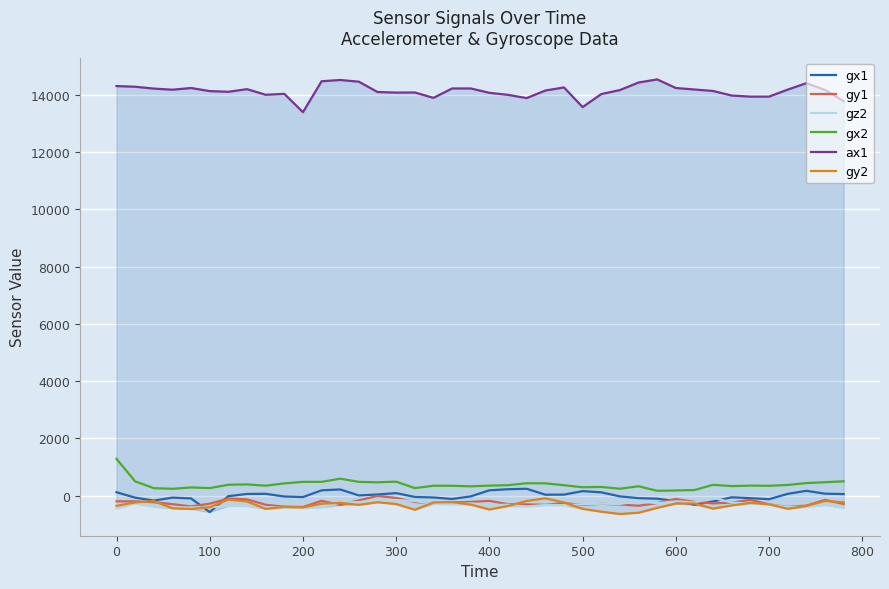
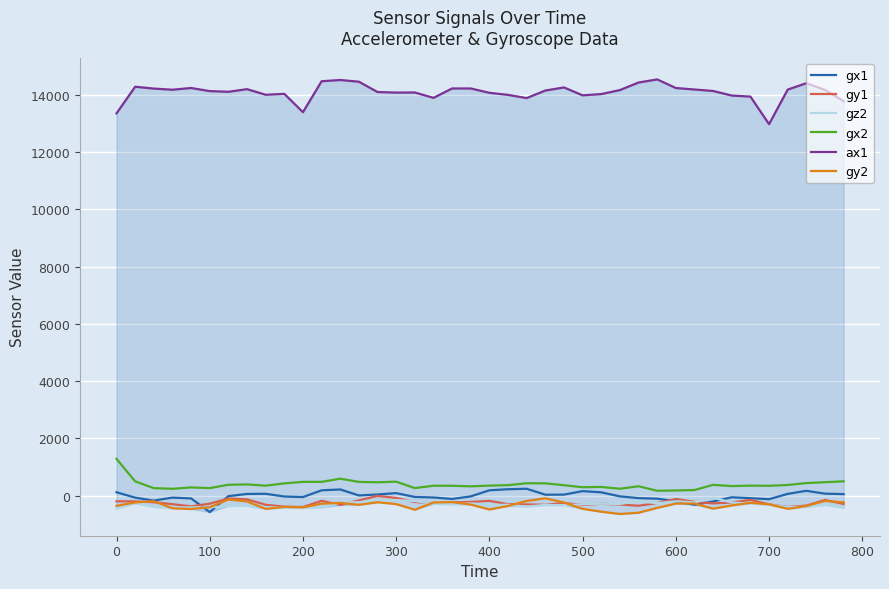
  {
    "gx1": {
      "0": 100,
      "100": -600,
      "200": 0,
      "300": 100,
      "400": 200,
      "500": 200,
      "700": -100
    },
    "gy1": {
      "0": -200,
      "100": -300,
      "400": -200
    },
    "gz2": {
      "0": -400,
      "400": -300
    },
    "gx2": {
      "0": 1300,
      "100": 300,
      "200": 500,
      "300": 500,
      "400": 400,
      "500": 300,
      "600": 200,
      "700": 300
    },
    "ax1": {
-     "0": 14300,
+     "0": 13400,
      "100": 14100,
      "200": 13400,
      "300": 14100,
      "400": 14100,
-     "500": 13600,
+     "500": 14000,
      "600": 14200,
-     "700": 13900
+     "700": 13000
    },
    "gy2": {
      "0": -400,
      "300": -300,
      "400": -500,
      "500": -500
    }
  }
